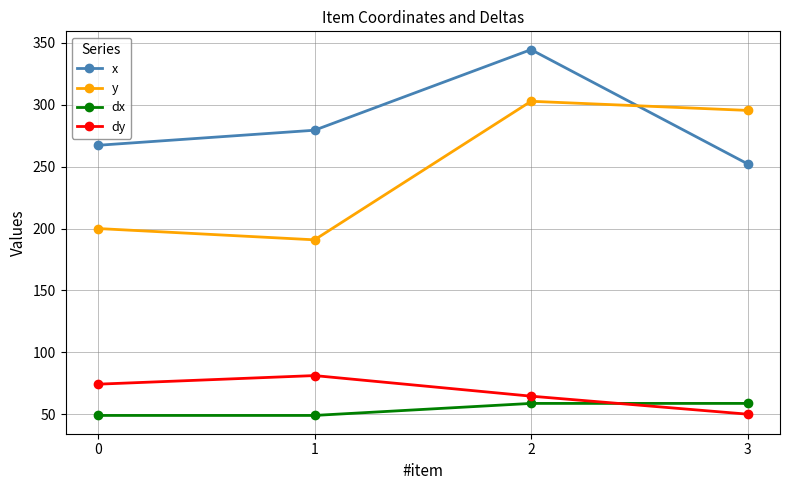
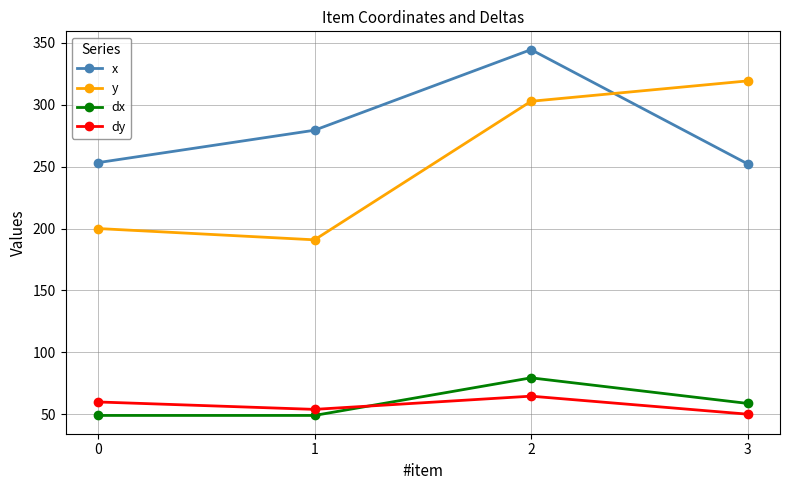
  {
    "x": {
-     "0": 267,
+     "0": 253,
      "1": 279,
      "2": 345,
      "3": 252
    },
    "y": {
      "0": 200,
      "1": 191,
      "2": 303,
-     "3": 295
+     "3": 319
    },
    "dx": {
      "0": 49,
      "1": 49,
-     "2": 59,
+     "2": 79,
      "3": 59
    },
    "dy": {
-     "0": 74,
-     "1": 81,
+     "0": 60,
+     "1": 54,
      "2": 65,
      "3": 50
    }
  }
